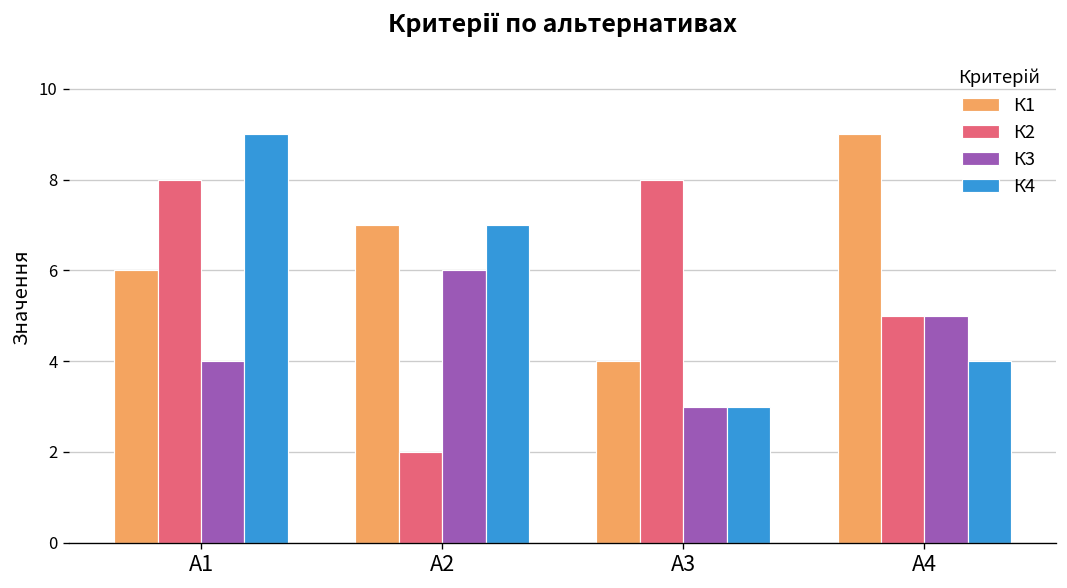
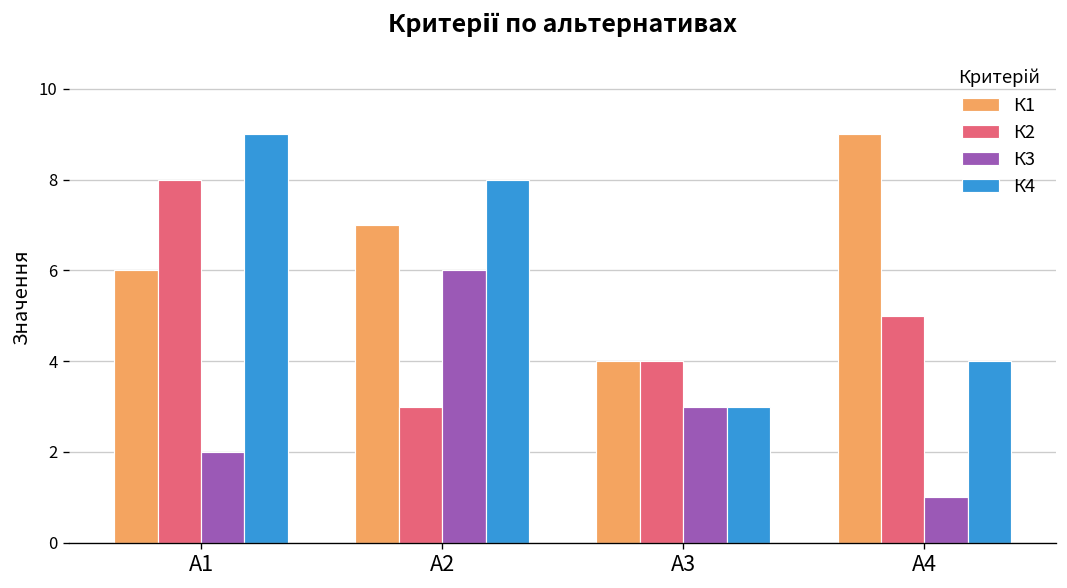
  {
    "К1": {
      "А1": 6,
      "А2": 7,
      "А3": 4,
      "А4": 9
    },
    "К2": {
      "А1": 8,
-     "А2": 2,
-     "А3": 8,
+     "А2": 3,
+     "А3": 4,
      "А4": 5
    },
    "К3": {
-     "А1": 4,
+     "А1": 2,
      "А2": 6,
      "А3": 3,
-     "А4": 5
+     "А4": 1
    },
    "К4": {
      "А1": 9,
-     "А2": 7,
+     "А2": 8,
      "А3": 3,
      "А4": 4
    }
  }
